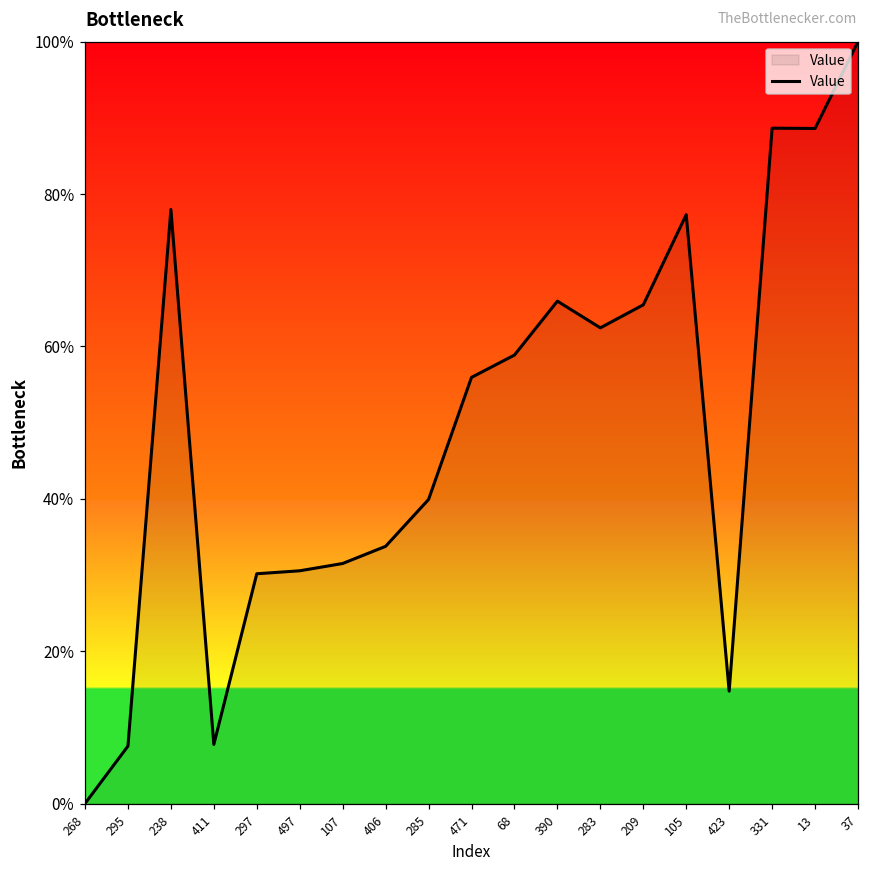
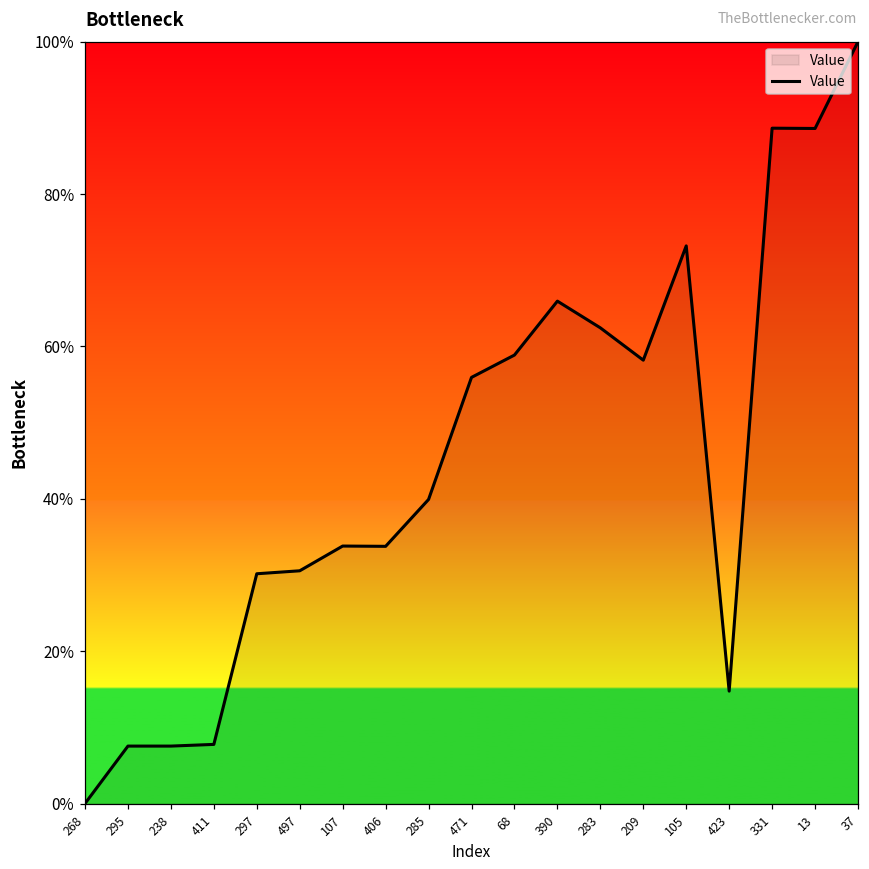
  {
    "268": "0%",
    "295": "8%",
-   "238": "78%",
+   "238": "8%",
    "411": "8%",
    "297": "30%",
    "497": "31%",
-   "107": "32%",
+   "107": "34%",
    "406": "34%",
    "285": "40%",
    "471": "56%",
    "68": "59%",
    "390": "66%",
    "283": "62%",
-   "209": "65%",
-   "105": "77%",
+   "209": "58%",
+   "105": "73%",
    "423": "15%",
    "331": "89%",
    "13": "89%",
    "37": "100%"
  }
